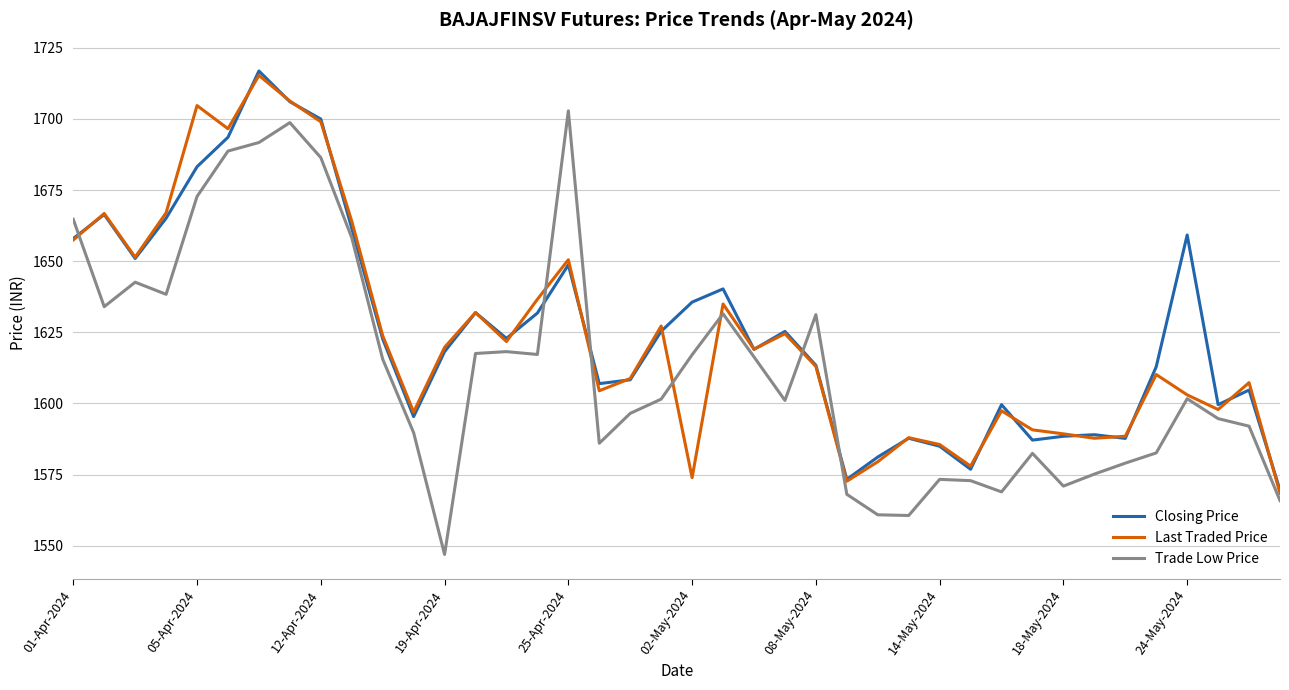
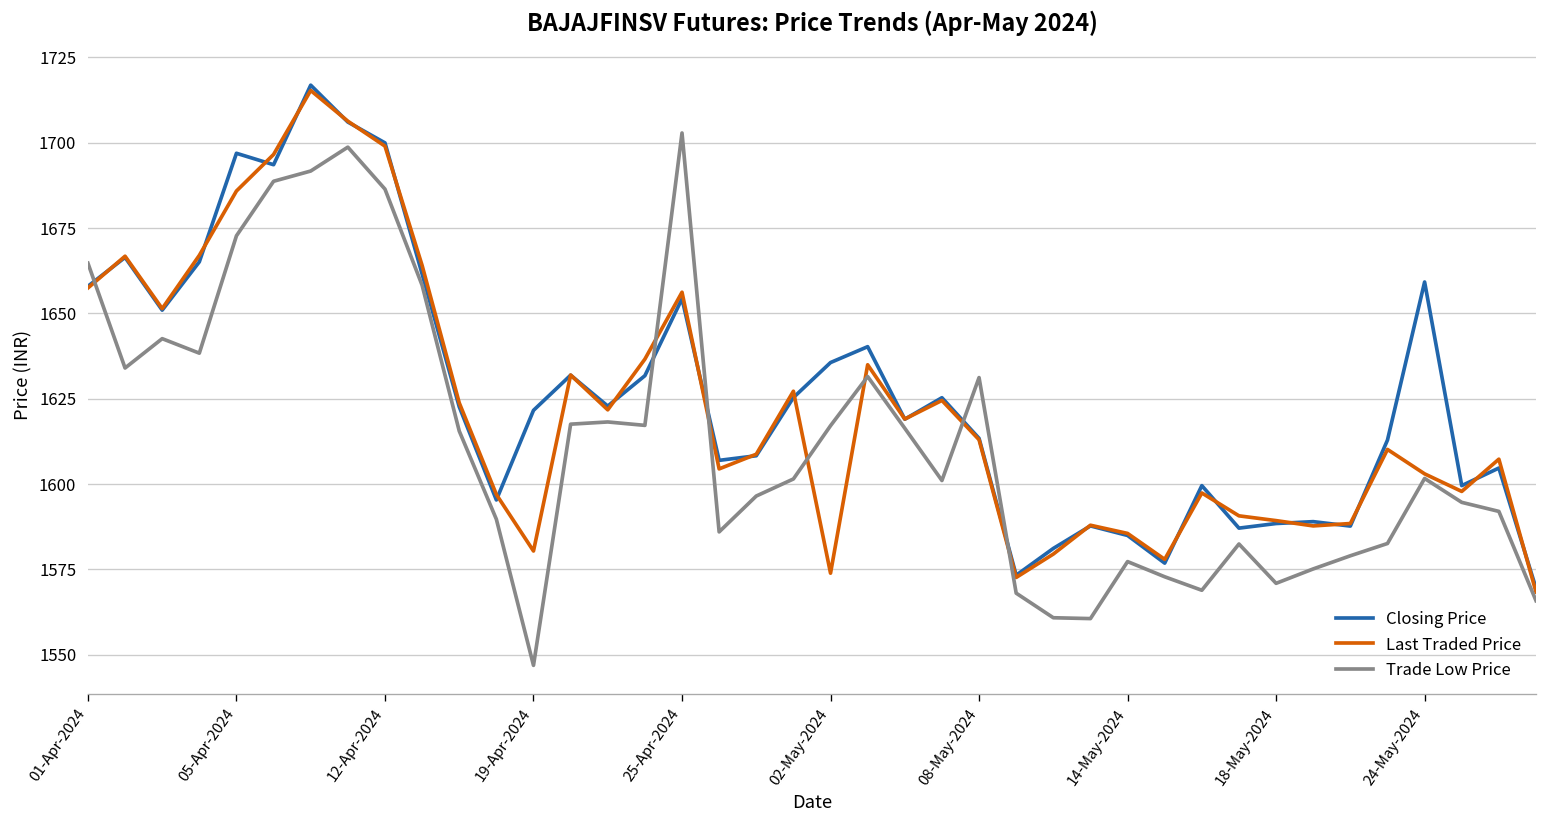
  {
    "Closing Price": {
-     "05-Apr-2024": 1683,
+     "05-Apr-2024": 1697,
      "12-Apr-2024": 1700,
-     "19-Apr-2024": 1618,
-     "25-Apr-2024": 1649,
+     "19-Apr-2024": 1622,
+     "25-Apr-2024": 1654,
      "02-May-2024": 1636,
      "24-May-2024": 1659
    },
    "Last Traded Price": {
-     "05-Apr-2024": 1705,
+     "05-Apr-2024": 1686,
      "12-Apr-2024": 1699,
-     "19-Apr-2024": 1620,
-     "25-Apr-2024": 1651,
+     "19-Apr-2024": 1580,
+     "25-Apr-2024": 1656,
      "02-May-2024": 1574,
      "24-May-2024": 1603
    },
    "Trade Low Price": {
      "01-Apr-2024": 1665,
      "05-Apr-2024": 1673,
      "12-Apr-2024": 1686,
      "19-Apr-2024": 1547,
      "25-Apr-2024": 1703,
      "02-May-2024": 1617,
      "08-May-2024": 1631,
-     "14-May-2024": 1573,
+     "14-May-2024": 1577,
      "18-May-2024": 1571,
      "24-May-2024": 1602
    }
  }
